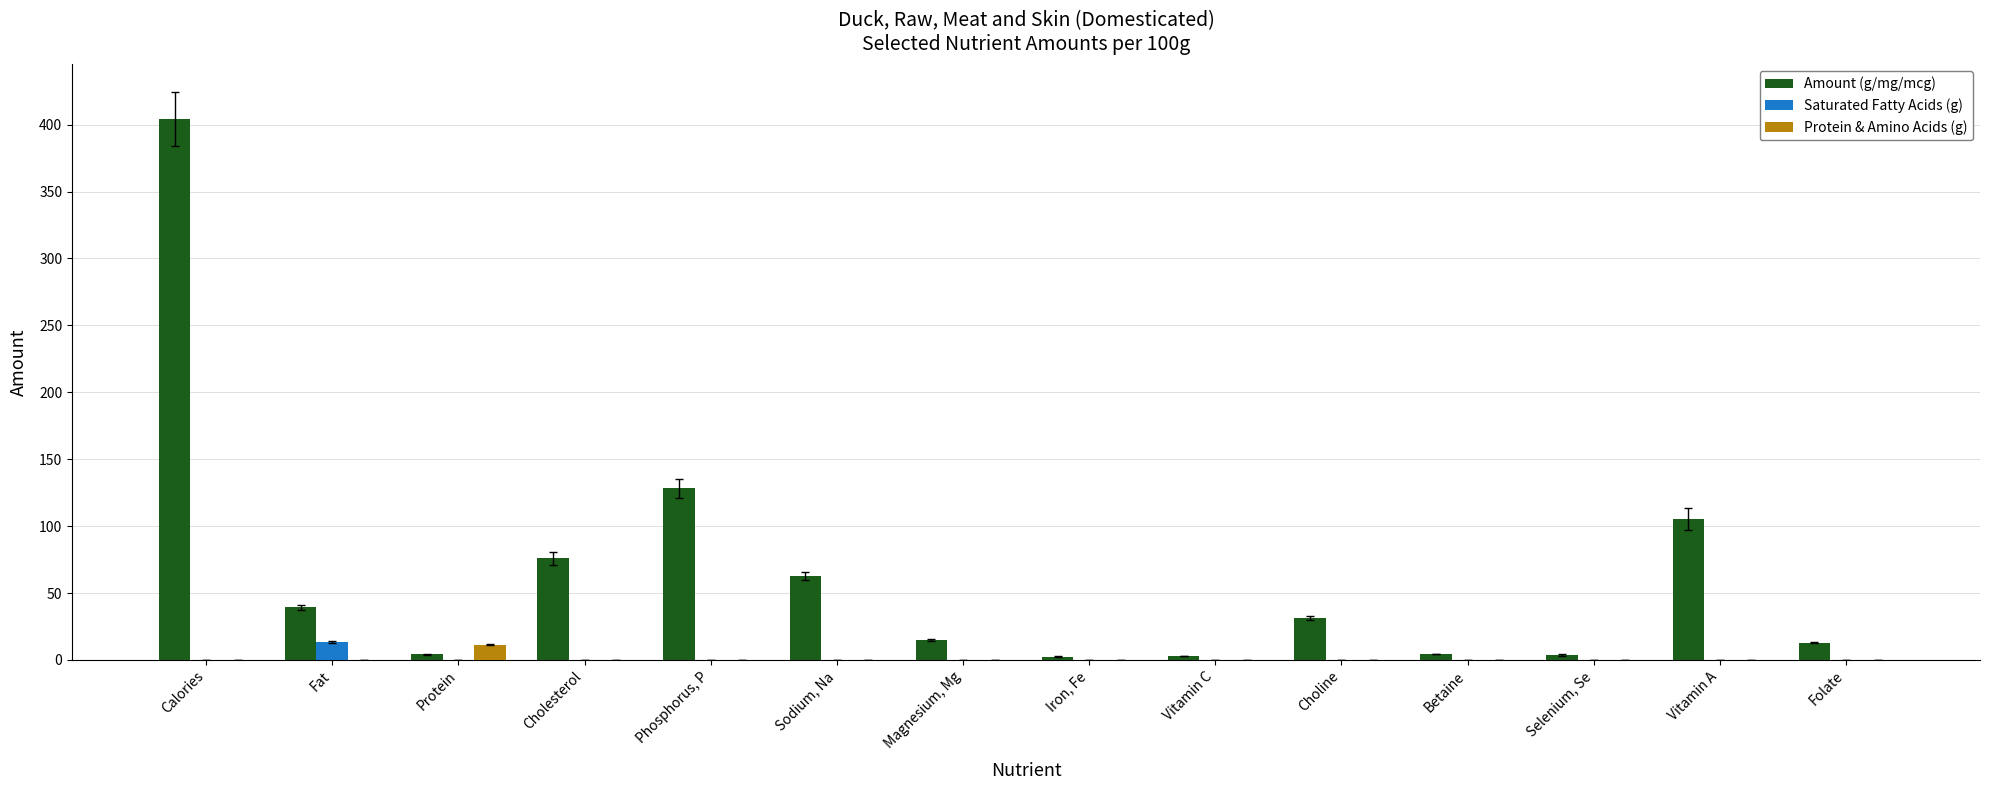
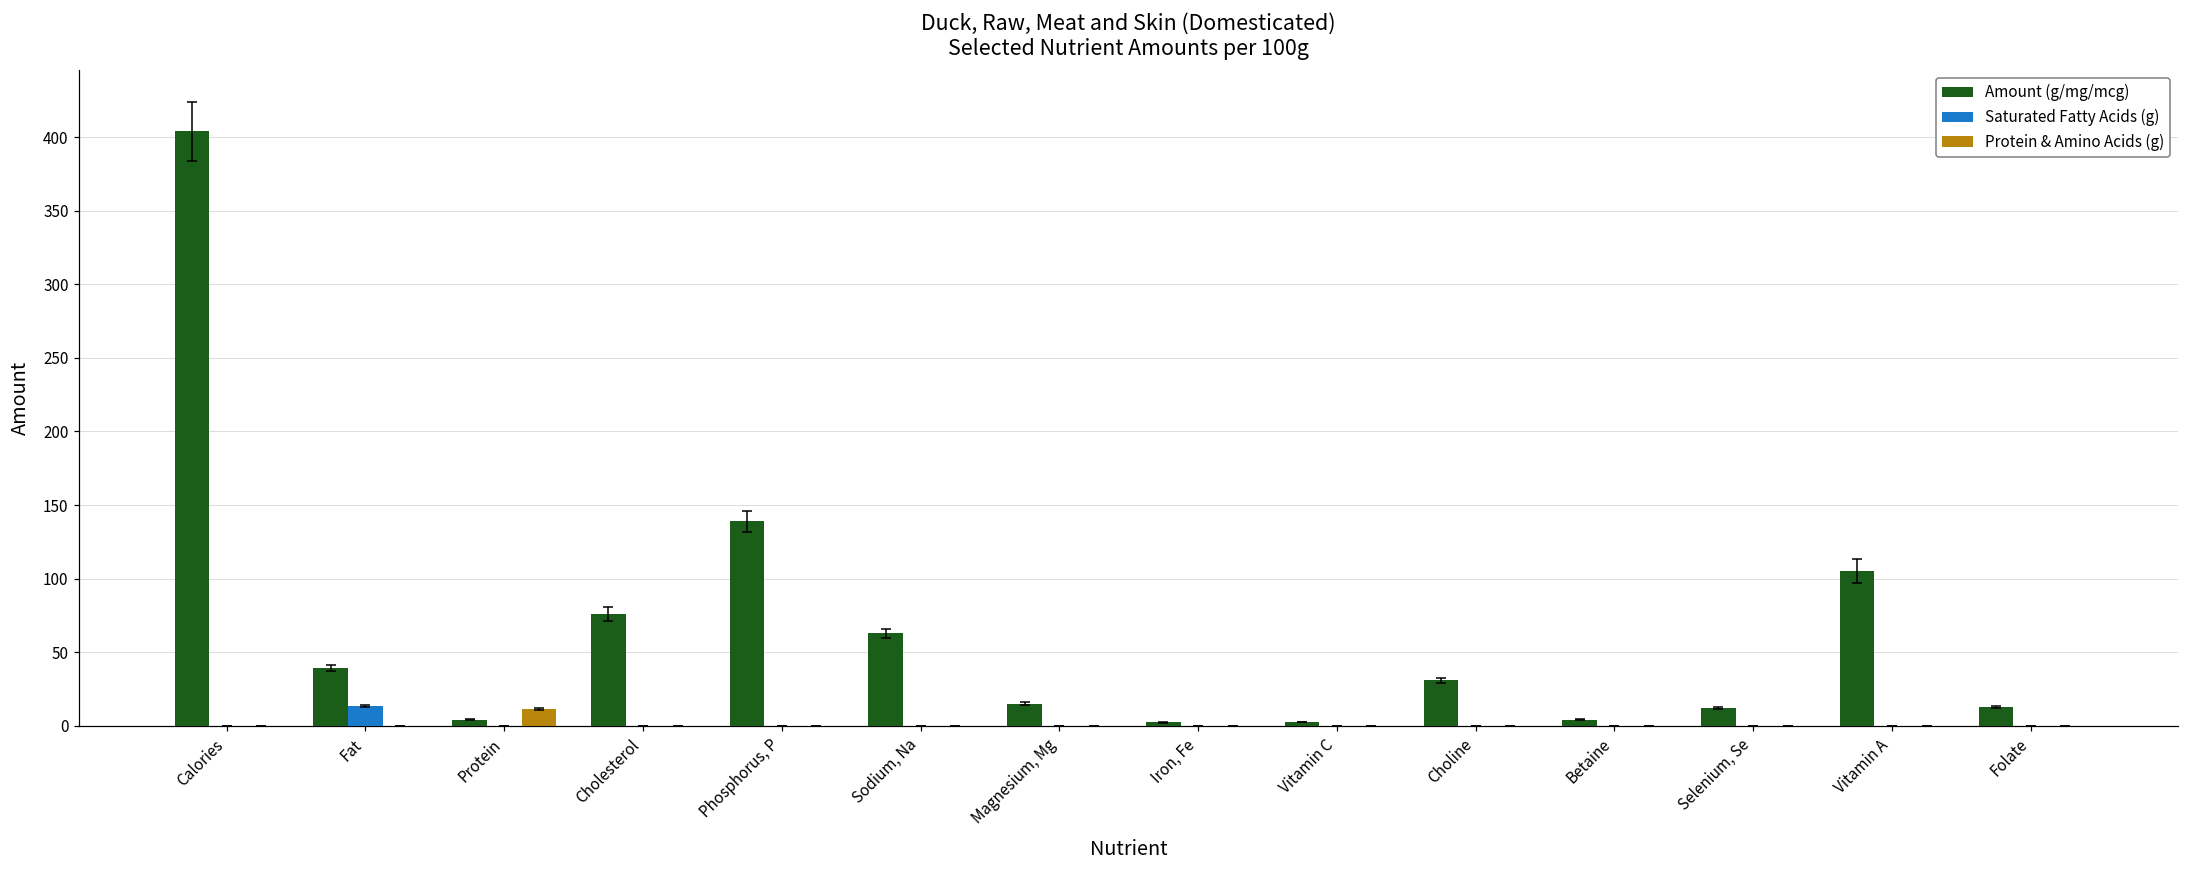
  {
    "Amount (g/mg/mcg)": {
      "Calories": 404,
      "Fat": 39,
      "Protein": 4,
      "Cholesterol": 76,
-     "Phosphorus, P": 128,
+     "Phosphorus, P": 139,
      "Sodium, Na": 63,
      "Magnesium, Mg": 15,
      "Iron, Fe": 2,
      "Vitamin C": 3,
      "Choline": 31,
      "Betaine": 4,
-     "Selenium, Se": 4,
+     "Selenium, Se": 12,
      "Vitamin A": 105,
      "Folate": 13
    },
    "Protein & Amino Acids (g)": {
      "Calories": 0,
      "Fat": 0,
      "Protein": 11,
      "Cholesterol": 0,
      "Phosphorus, P": 0,
      "Sodium, Na": 0,
      "Magnesium, Mg": 0,
      "Iron, Fe": 0,
      "Vitamin C": 0,
      "Choline": 0,
      "Betaine": 0,
      "Selenium, Se": 0,
      "Vitamin A": 0,
      "Folate": 0
    }
  }
